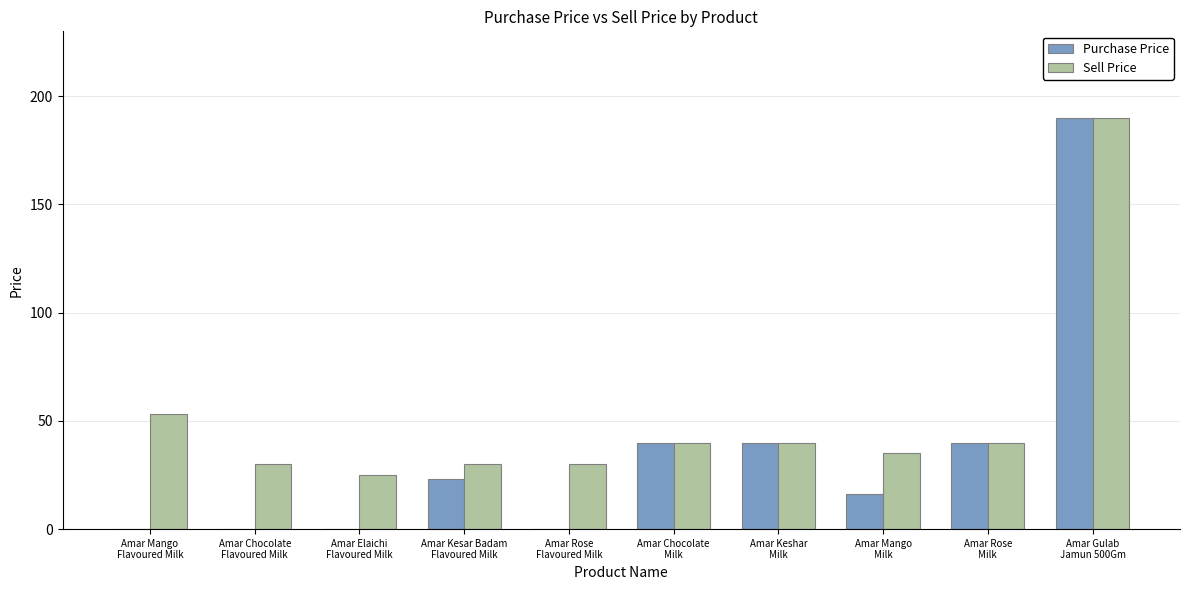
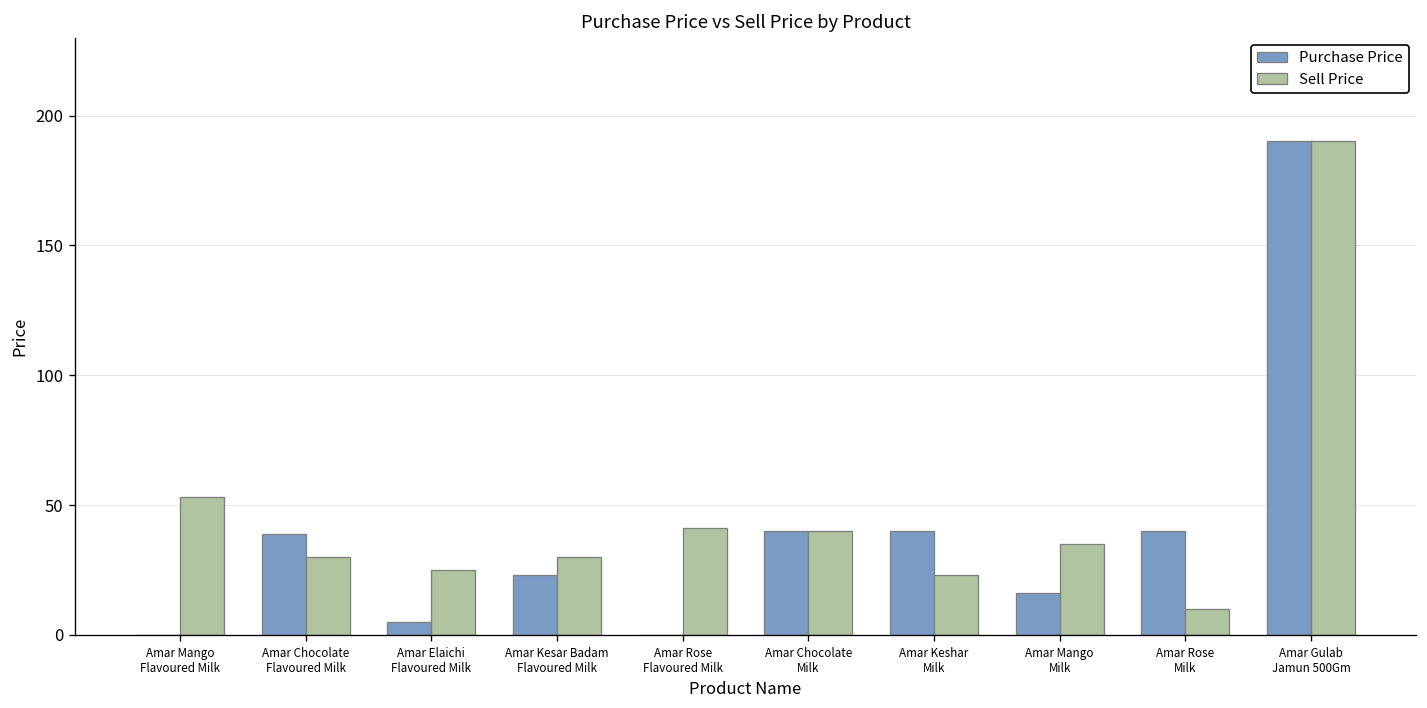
  {
    "Purchase Price": {
      "Amar Mango Flavoured Milk": 0,
-     "Amar Chocolate Flavoured Milk": 0,
-     "Amar Elaichi Flavoured Milk": 0,
+     "Amar Chocolate Flavoured Milk": 39,
+     "Amar Elaichi Flavoured Milk": 5,
      "Amar Kesar Badam Flavoured Milk": 23,
      "Amar Rose Flavoured Milk": 0,
      "Amar Chocolate Milk": 40,
      "Amar Keshar Milk": 40,
      "Amar Mango Milk": 16,
      "Amar Rose Milk": 40,
      "Amar Gulab Jamun 500Gm": 190
    },
    "Sell Price": {
      "Amar Mango Flavoured Milk": 53,
      "Amar Chocolate Flavoured Milk": 30,
      "Amar Elaichi Flavoured Milk": 25,
      "Amar Kesar Badam Flavoured Milk": 30,
-     "Amar Rose Flavoured Milk": 30,
+     "Amar Rose Flavoured Milk": 41,
      "Amar Chocolate Milk": 40,
-     "Amar Keshar Milk": 40,
+     "Amar Keshar Milk": 23,
      "Amar Mango Milk": 35,
-     "Amar Rose Milk": 40,
+     "Amar Rose Milk": 10,
      "Amar Gulab Jamun 500Gm": 190
    }
  }
